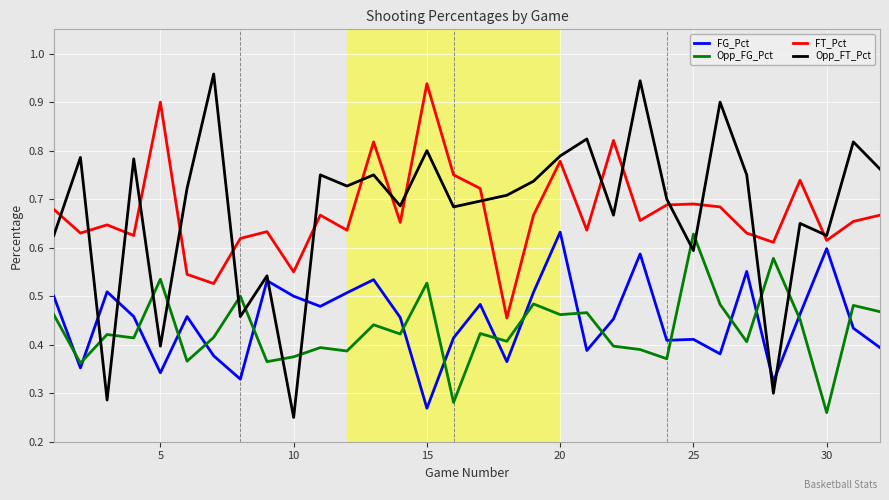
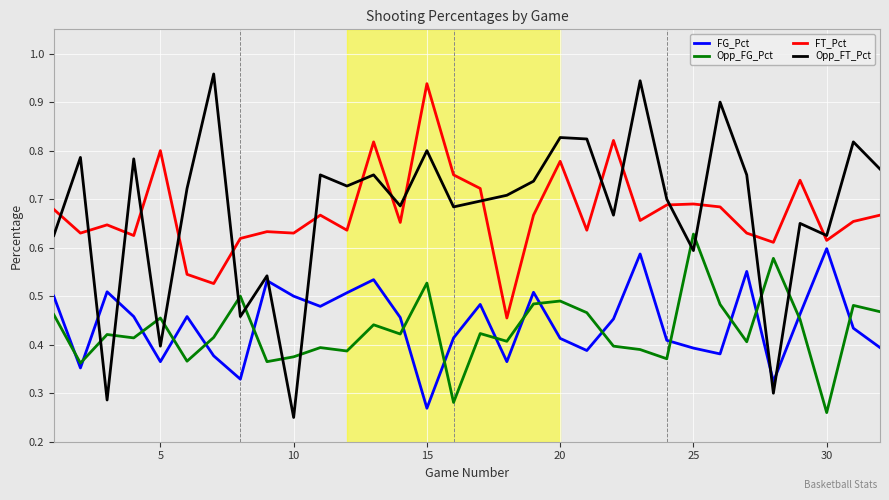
  {
    "FG_Pct": {
-     "5": 0.34,
+     "5": 0.37,
      "10": 0.50,
      "15": 0.27,
-     "20": 0.63,
-     "25": 0.41,
+     "20": 0.41,
+     "25": 0.39,
      "30": 0.60
    },
    "Opp_FG_Pct": {
-     "5": 0.54,
+     "5": 0.46,
      "10": 0.38,
      "15": 0.53,
-     "20": 0.46,
+     "20": 0.49,
      "25": 0.63,
      "30": 0.26
    },
    "FT_Pct": {
-     "5": 0.9,
-     "10": 0.55,
+     "5": 0.8,
+     "10": 0.63,
      "15": 0.94,
      "20": 0.78,
      "25": 0.69,
      "30": 0.62
    },
    "Opp_FT_Pct": {
      "5": 0.40,
      "10": 0.25,
      "15": 0.80,
-     "20": 0.79,
+     "20": 0.83,
      "25": 0.59,
      "30": 0.63
    }
  }
